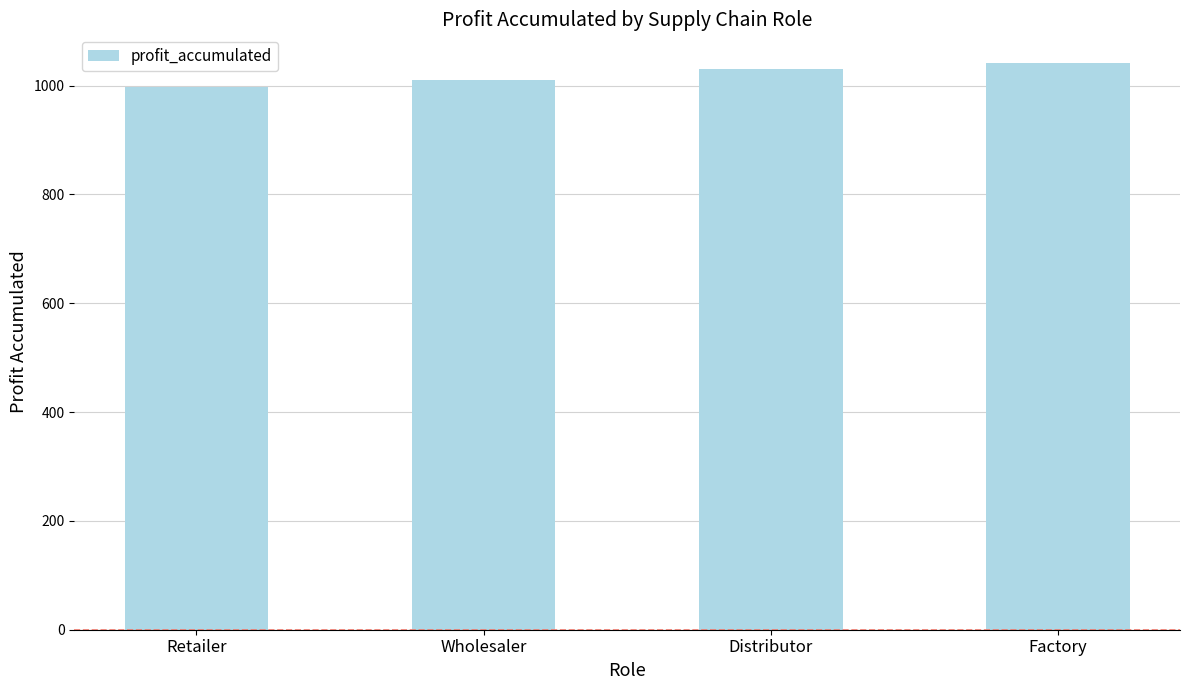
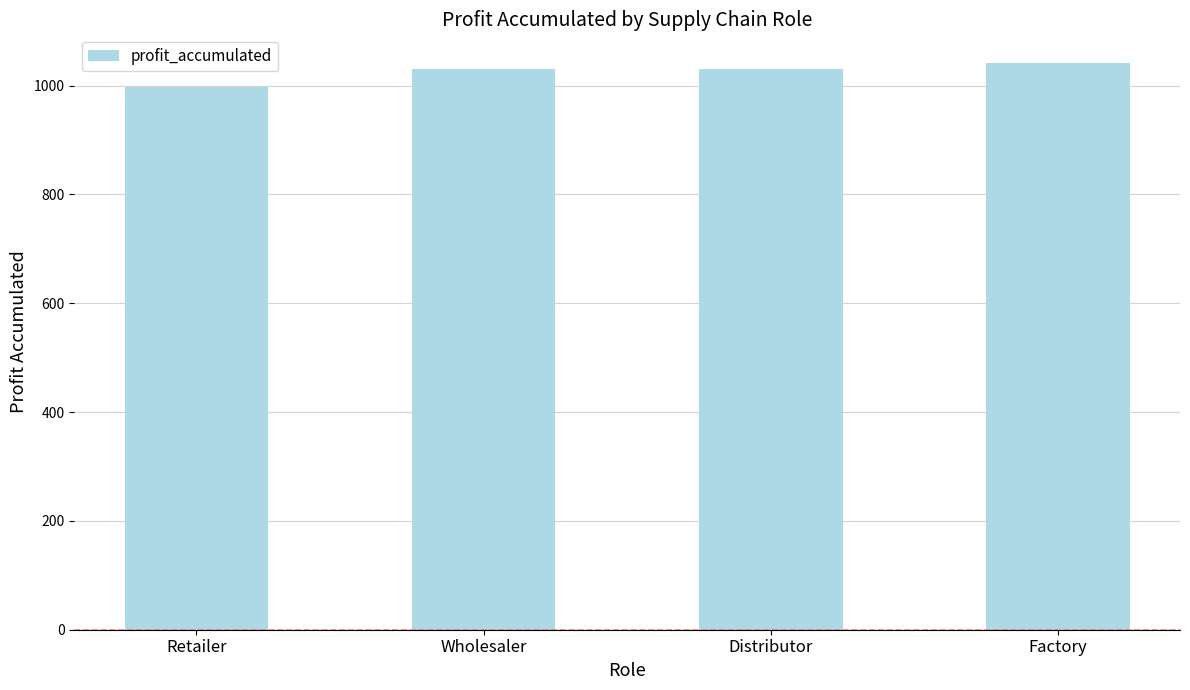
  {
    "Retailer": 1000,
-   "Wholesaler": 1010,
+   "Wholesaler": 1030,
    "Distributor": 1030,
    "Factory": 1040
  }
